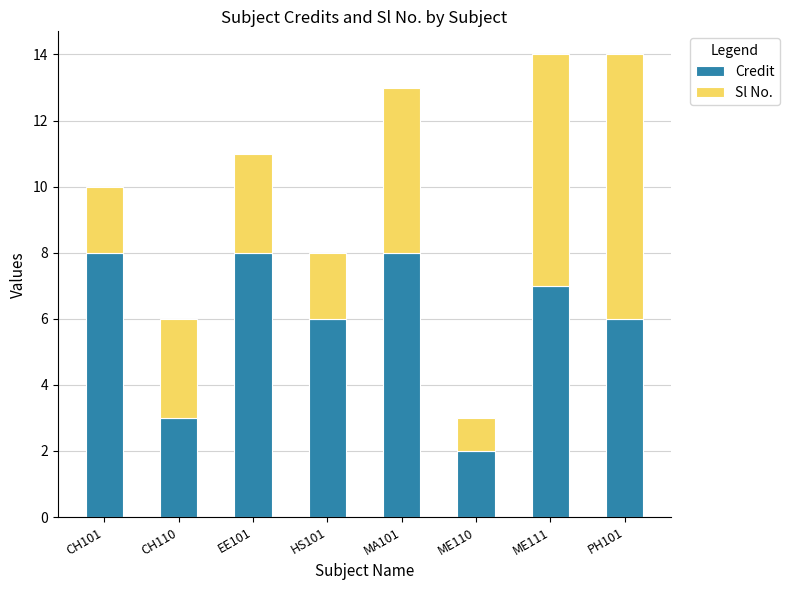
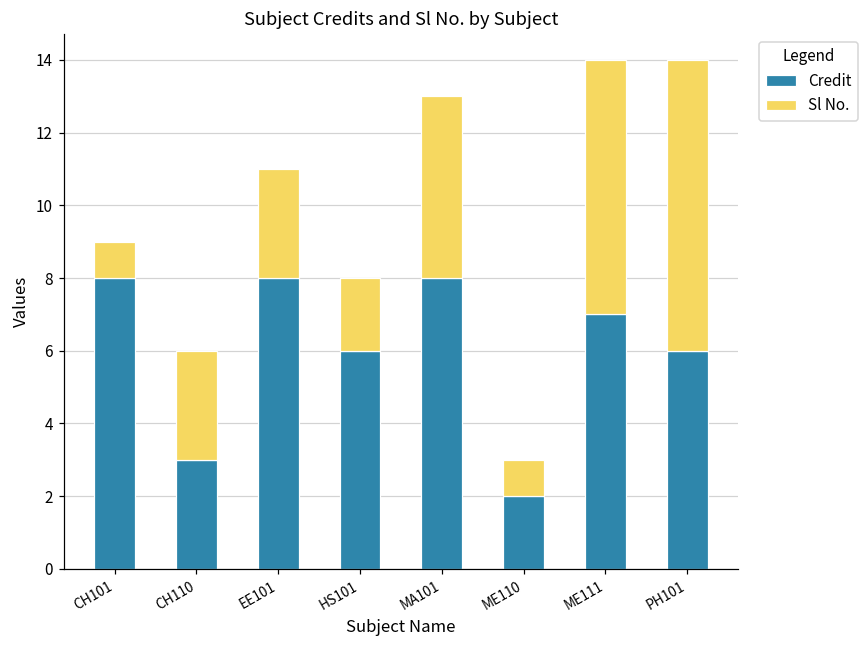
  {
    "Credit": {
      "CH101": 8,
      "CH110": 3,
      "EE101": 8,
      "HS101": 6,
      "MA101": 8,
      "ME110": 2,
      "ME111": 7,
      "PH101": 6
    },
    "Sl No.": {
-     "CH101": 2,
+     "CH101": 1,
      "CH110": 3,
      "EE101": 3,
      "HS101": 2,
      "MA101": 5,
      "ME110": 1,
      "ME111": 7,
      "PH101": 8
    }
  }
